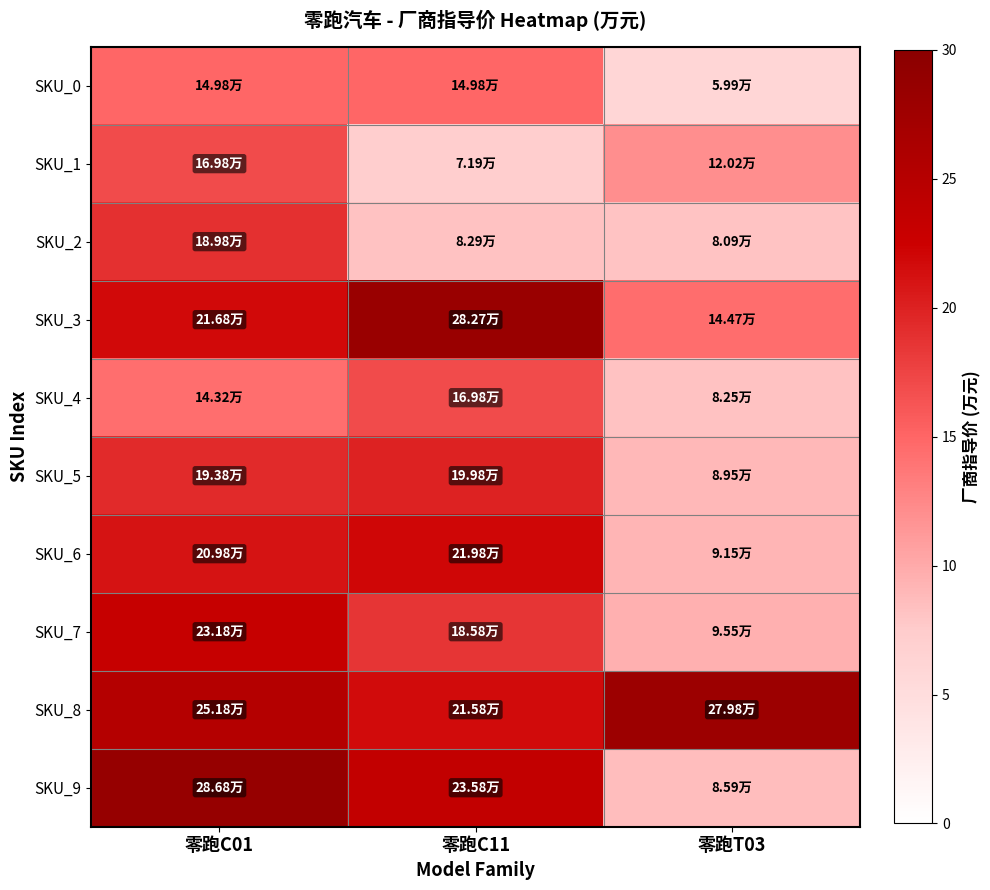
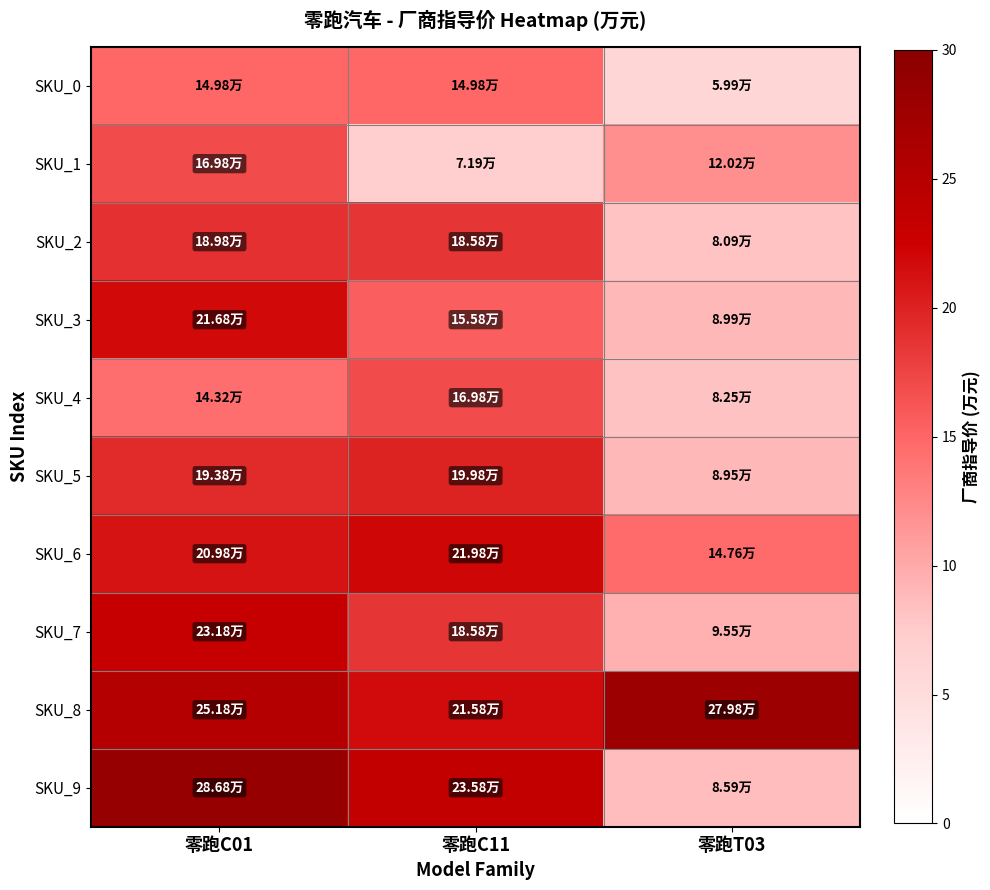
  {
    "SKU_2": {
-     "零跑C11": "8.29万"
+     "零跑C11": "18.58万"
    },
    "SKU_3": {
-     "零跑C11": "28.27万",
-     "零跑T03": "14.47万"
+     "零跑C11": "15.58万",
+     "零跑T03": "8.99万"
    },
    "SKU_6": {
-     "零跑T03": "9.15万"
+     "零跑T03": "14.76万"
    }
  }
